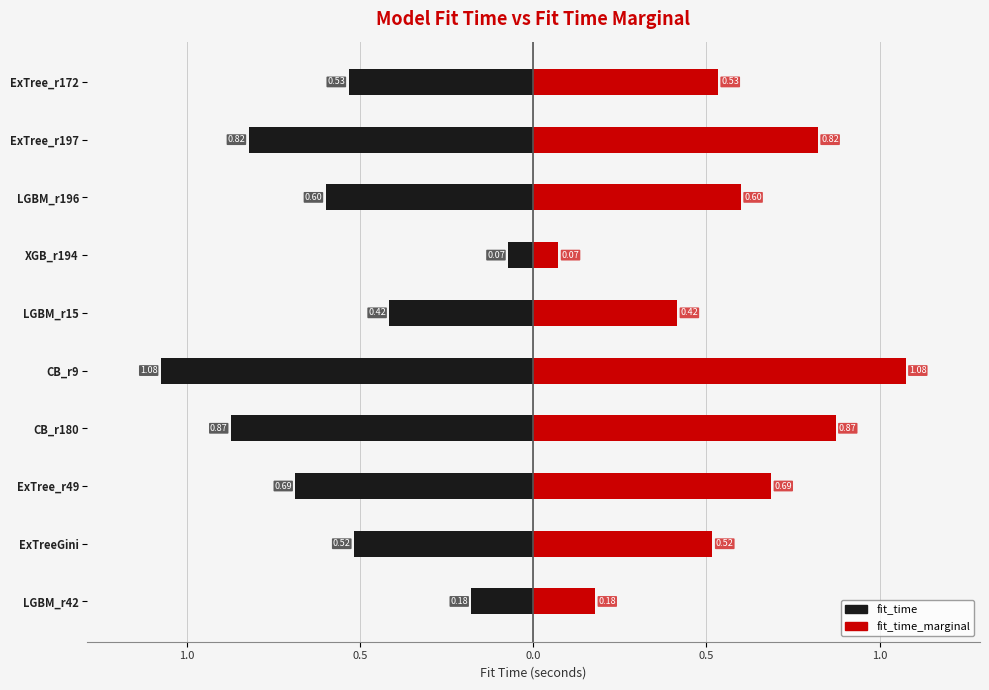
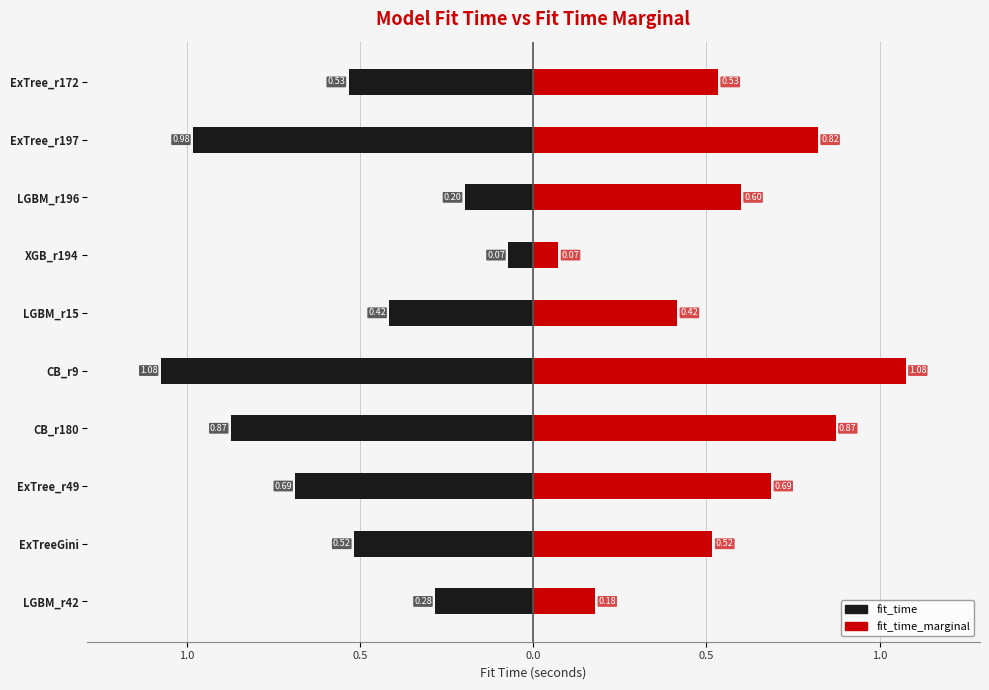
  {
    "fit_time": {
-     "ExTree_r197": 0.82,
-     "LGBM_r196": 0.60,
-     "LGBM_r42": 0.18
+     "ExTree_r197": 0.98,
+     "LGBM_r196": 0.20,
+     "LGBM_r42": 0.28
    }
  }
